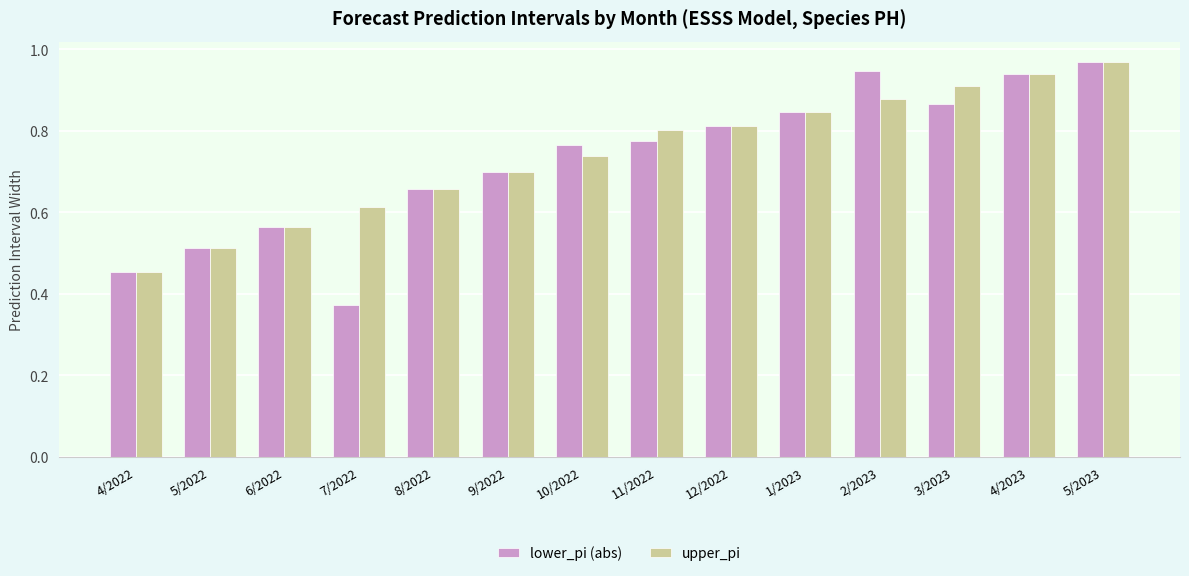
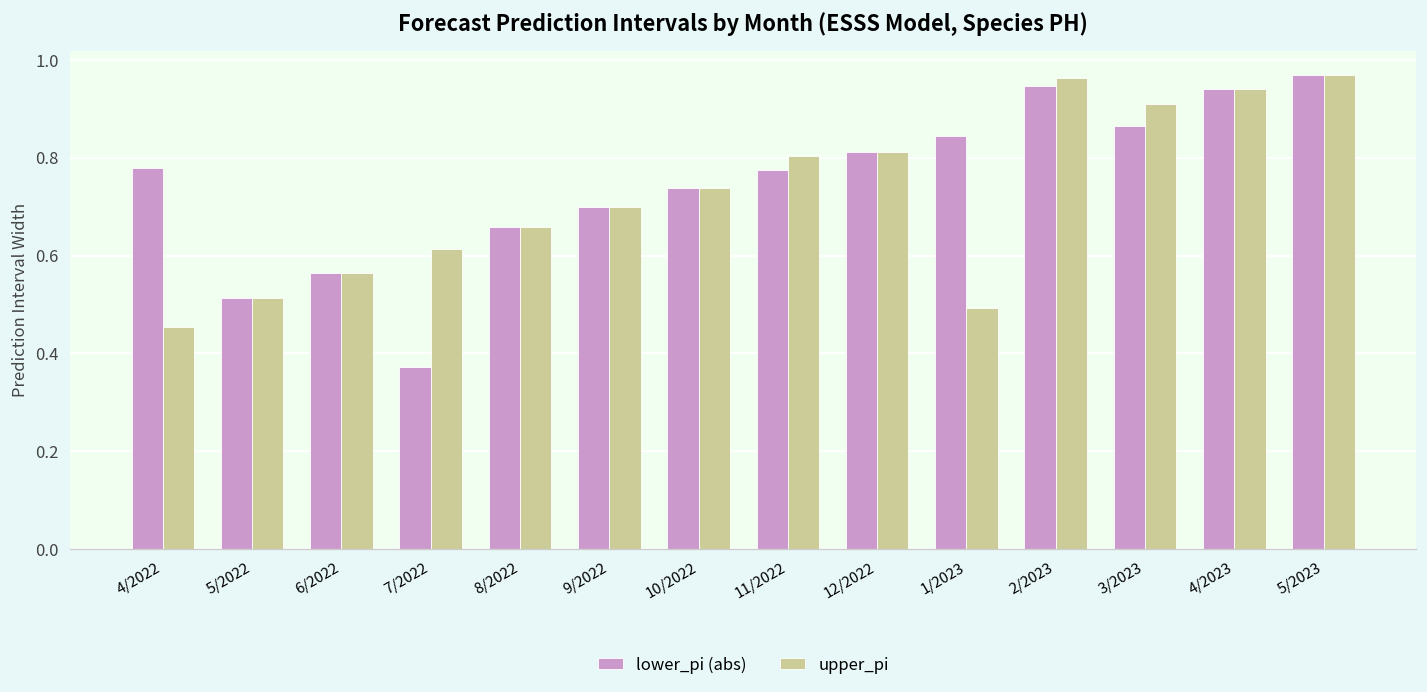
  {
    "lower_pi (abs)": {
-     "4/2022": 0.45,
+     "4/2022": 0.78,
      "5/2022": 0.51,
      "6/2022": 0.57,
      "7/2022": 0.37,
      "8/2022": 0.66,
      "9/2022": 0.70,
-     "10/2022": 0.76,
+     "10/2022": 0.74,
      "11/2022": 0.78,
      "12/2022": 0.81,
      "1/2023": 0.85,
      "2/2023": 0.95,
      "3/2023": 0.87,
      "4/2023": 0.94,
      "5/2023": 0.97
    },
    "upper_pi": {
      "4/2022": 0.45,
      "5/2022": 0.51,
      "6/2022": 0.57,
      "7/2022": 0.61,
      "8/2022": 0.66,
      "9/2022": 0.70,
      "10/2022": 0.74,
      "11/2022": 0.80,
      "12/2022": 0.81,
-     "1/2023": 0.85,
-     "2/2023": 0.88,
+     "1/2023": 0.49,
+     "2/2023": 0.96,
      "3/2023": 0.91,
      "4/2023": 0.94,
      "5/2023": 0.97
    }
  }
